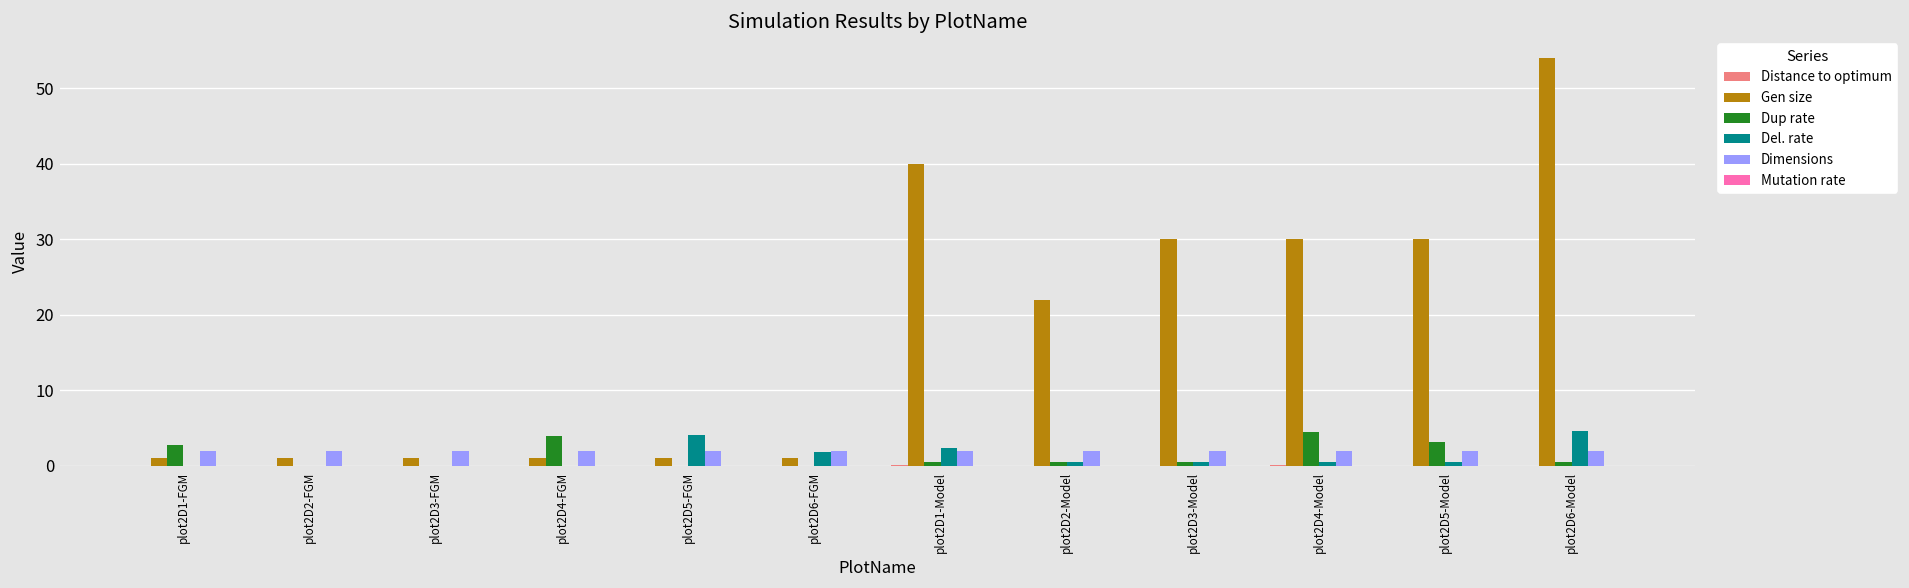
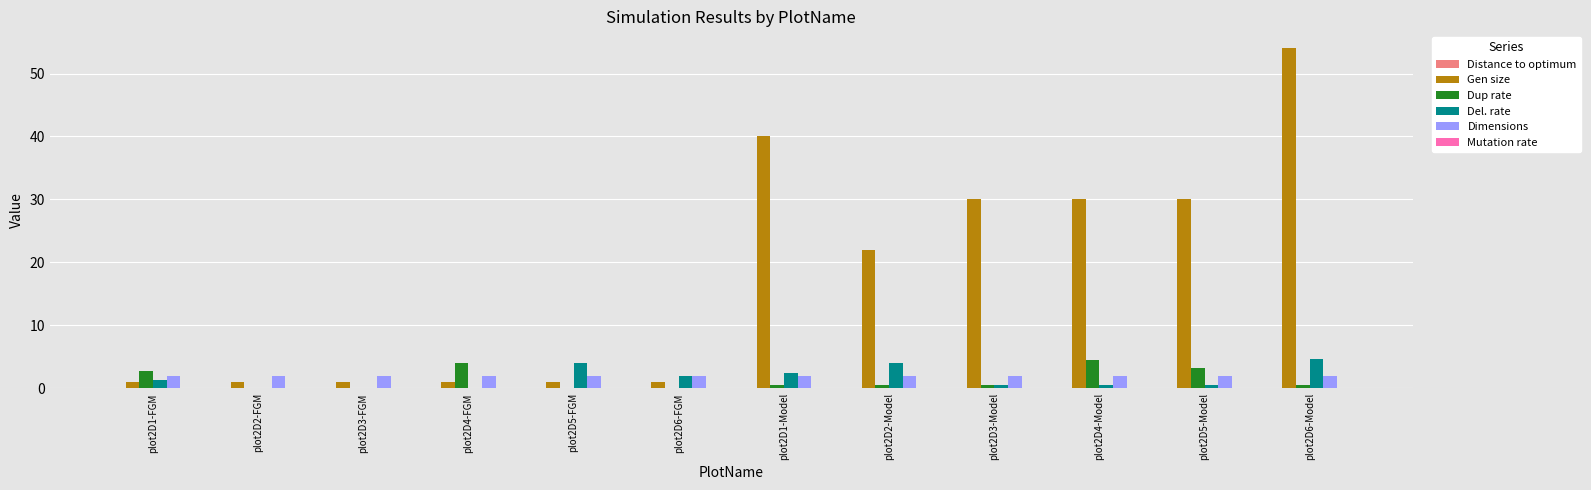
  {
    "Gen size": {
      "plot2D1-FGM": 1,
      "plot2D2-FGM": 1,
      "plot2D3-FGM": 1,
      "plot2D4-FGM": 1,
      "plot2D5-FGM": 1,
      "plot2D6-FGM": 1,
      "plot2D1-Model": 40,
      "plot2D2-Model": 22,
      "plot2D3-Model": 30,
      "plot2D4-Model": 30,
      "plot2D5-Model": 30,
      "plot2D6-Model": 54
    },
    "Dup rate": {
      "plot2D1-FGM": 3,
      "plot2D2-FGM": 0,
      "plot2D3-FGM": 0,
      "plot2D4-FGM": 4,
      "plot2D5-FGM": 0,
      "plot2D6-FGM": 0,
      "plot2D1-Model": 1,
      "plot2D2-Model": 1,
      "plot2D3-Model": 1,
      "plot2D4-Model": 5,
      "plot2D5-Model": 3,
      "plot2D6-Model": 1
    },
    "Del. rate": {
-     "plot2D1-FGM": 0,
+     "plot2D1-FGM": 1,
      "plot2D2-FGM": 0,
      "plot2D3-FGM": 0,
      "plot2D4-FGM": 0,
      "plot2D5-FGM": 4,
      "plot2D6-FGM": 2,
      "plot2D1-Model": 2,
-     "plot2D2-Model": 1,
+     "plot2D2-Model": 4,
      "plot2D3-Model": 1,
      "plot2D4-Model": 1,
      "plot2D5-Model": 1,
      "plot2D6-Model": 5
    },
    "Dimensions": {
      "plot2D1-FGM": 2,
      "plot2D2-FGM": 2,
      "plot2D3-FGM": 2,
      "plot2D4-FGM": 2,
      "plot2D5-FGM": 2,
      "plot2D6-FGM": 2,
      "plot2D1-Model": 2,
      "plot2D2-Model": 2,
      "plot2D3-Model": 2,
      "plot2D4-Model": 2,
      "plot2D5-Model": 2,
      "plot2D6-Model": 2
    }
  }
